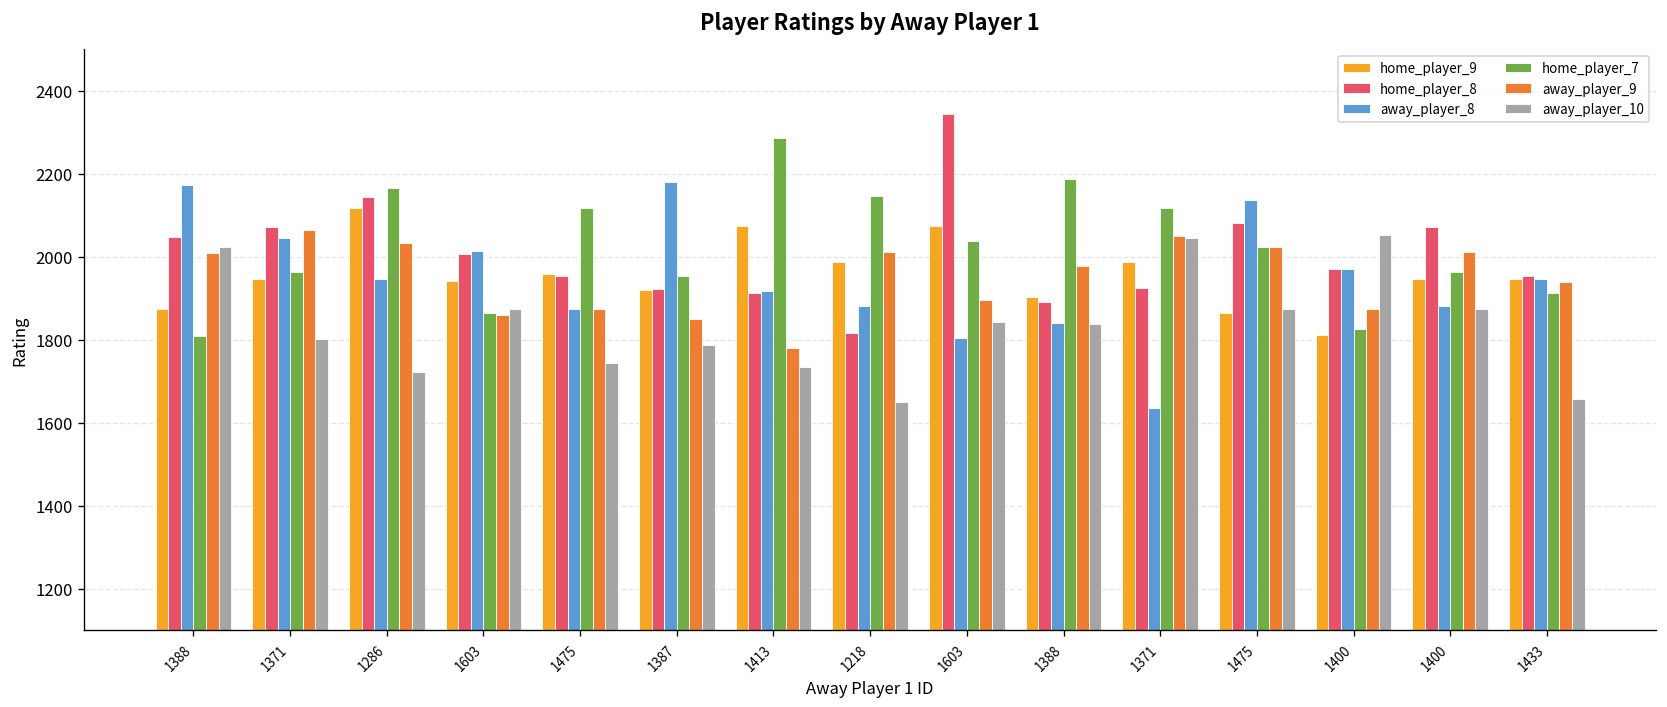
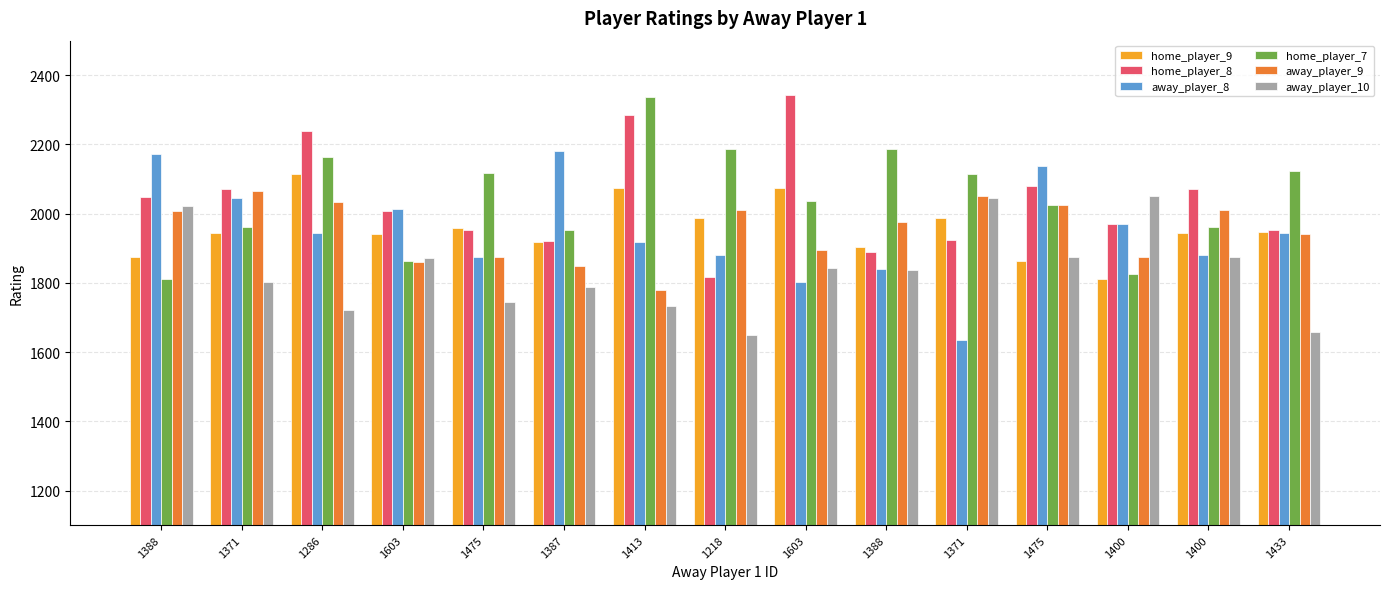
  {
    "home_player_8": {
-     "1286": 2140,
+     "1286": 2240,
      "1387": 1920,
-     "1413": 1910,
+     "1413": 2280,
      "1218": 1820,
      "1433": 1950
    },
    "away_player_8": {
      "1286": 1950,
      "1387": 2180,
      "1413": 1920,
      "1218": 1880,
      "1433": 1950
    },
    "home_player_7": {
      "1286": 2170,
      "1387": 1950,
-     "1413": 2290,
-     "1218": 2150,
-     "1433": 1910
+     "1413": 2340,
+     "1218": 2190,
+     "1433": 2120
    },
    "away_player_10": {
      "1286": 1720,
      "1387": 1790,
      "1413": 1730,
      "1218": 1650,
      "1433": 1660
    }
  }
